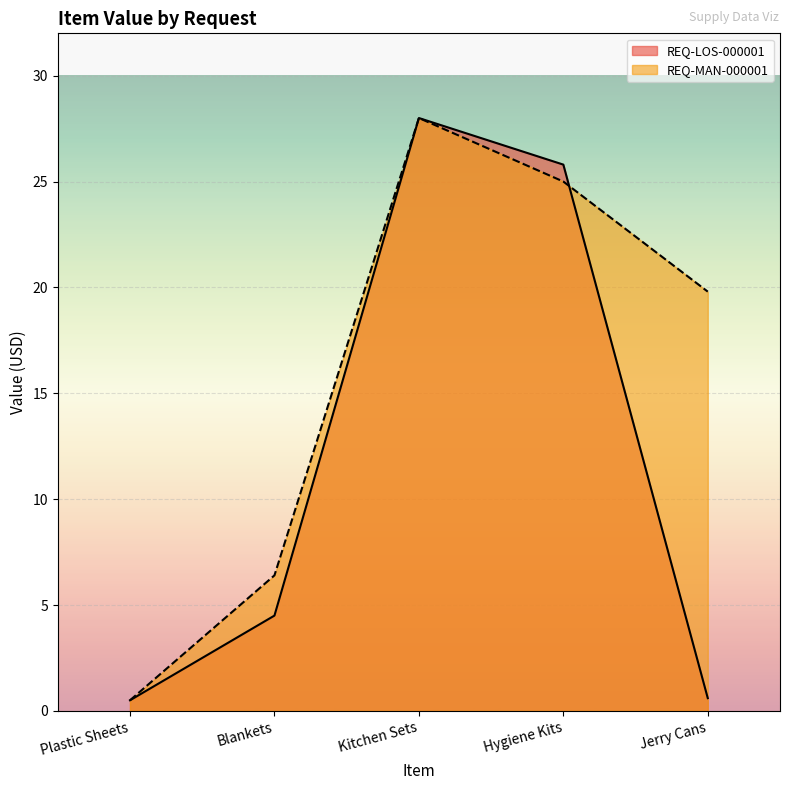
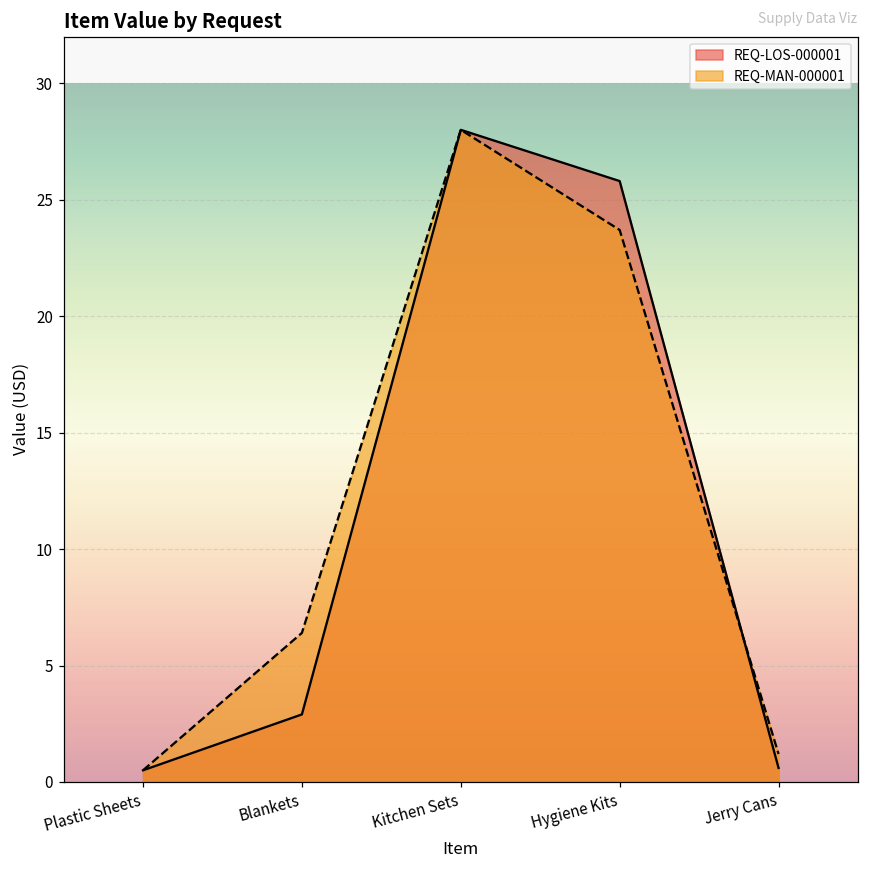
  {
    "REQ-LOS-000001": {
-     "Blankets": 4.5,
+     "Blankets": 2.9,
      "Hygiene Kits": 25.8,
      "Jerry Cans": 0.6
    },
    "REQ-MAN-000001": {
      "Blankets": 6.4,
-     "Hygiene Kits": 25.0,
-     "Jerry Cans": 19.8
+     "Hygiene Kits": 23.7,
+     "Jerry Cans": 1.2
    }
  }
